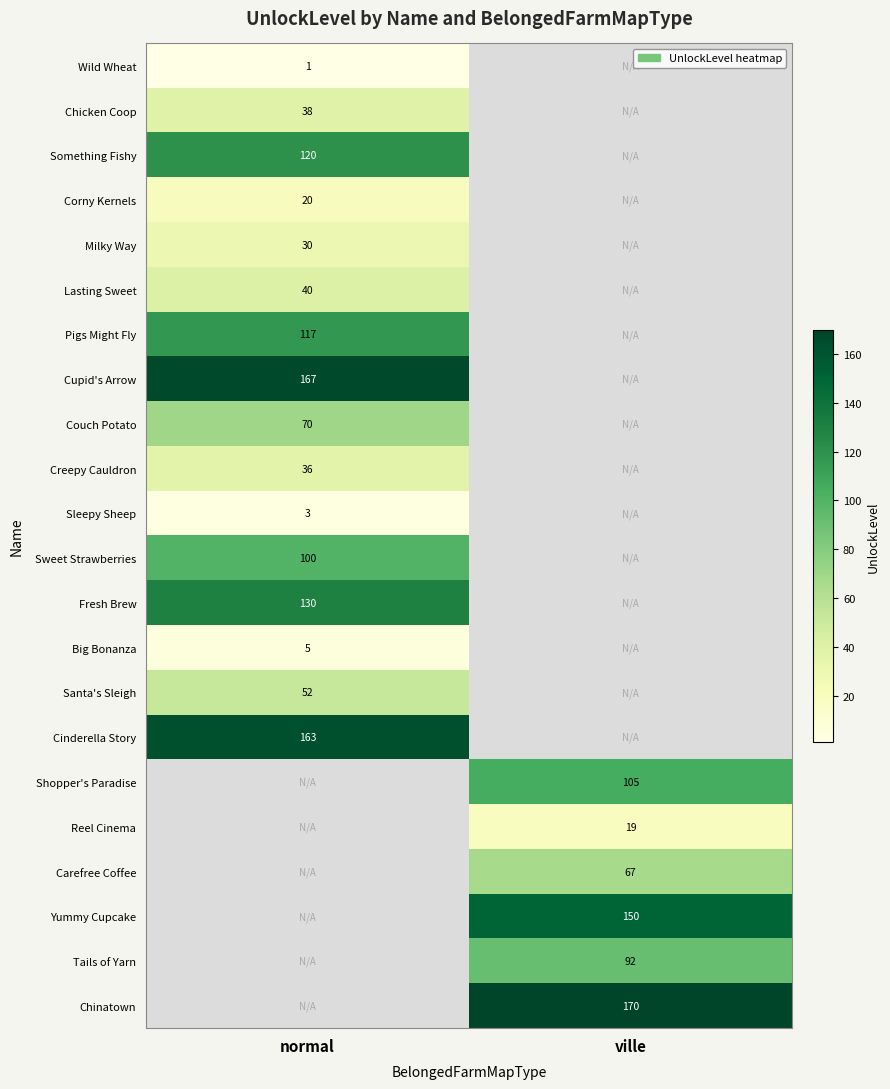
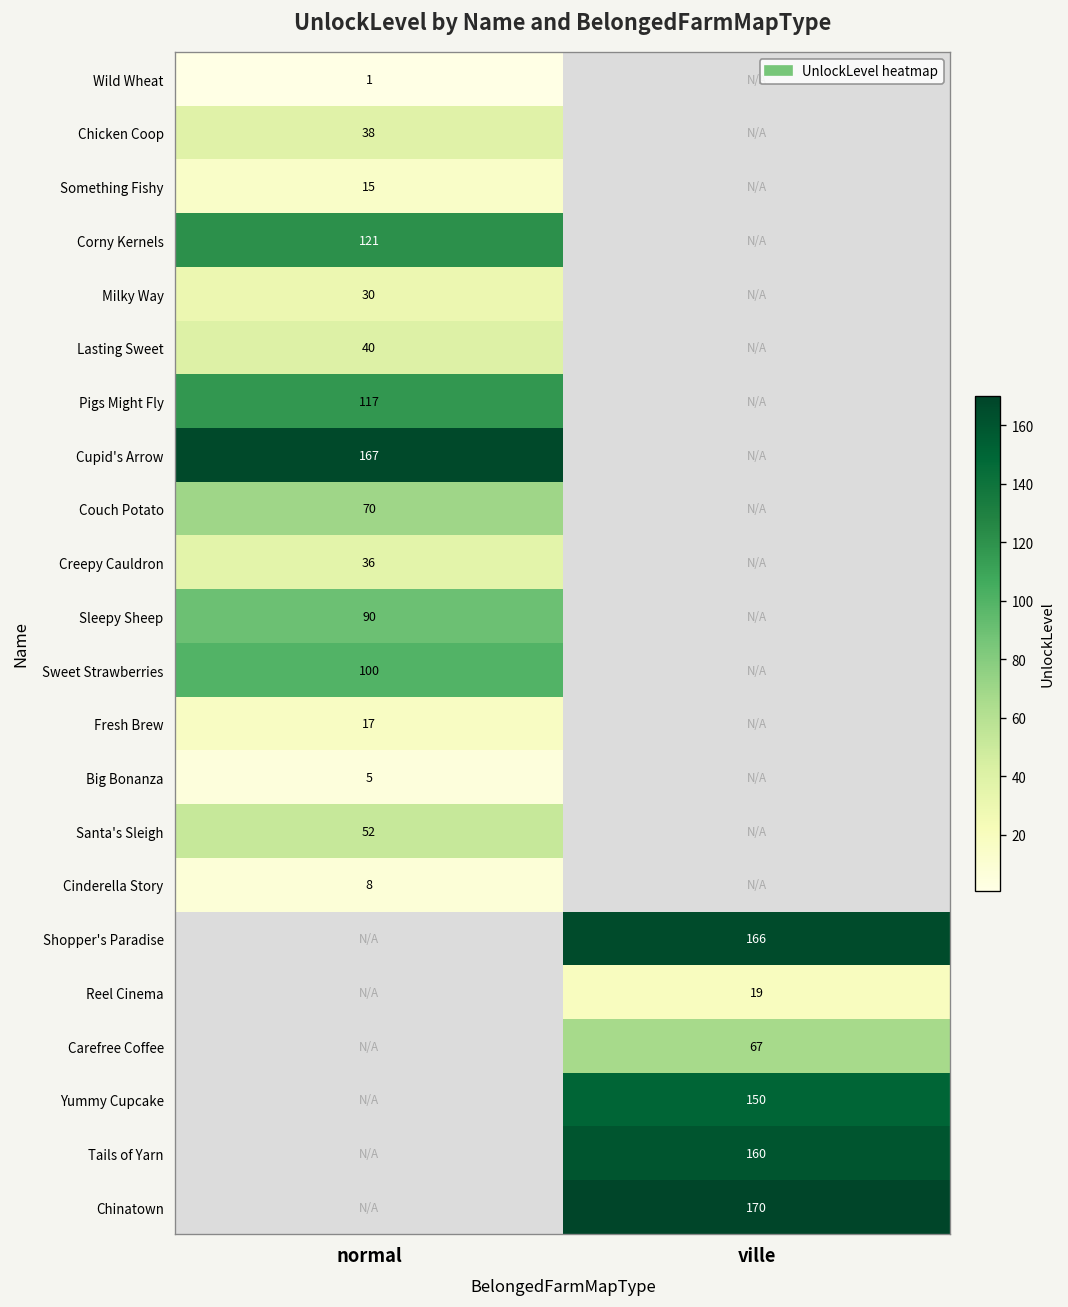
  {
    "Wild Wheat": {
      "normal": 1
    },
    "Chicken Coop": {
      "normal": 38
    },
    "Something Fishy": {
-     "normal": 120
+     "normal": 15
    },
    "Corny Kernels": {
-     "normal": 20
+     "normal": 121
    },
    "Milky Way": {
      "normal": 30
    },
    "Lasting Sweet": {
      "normal": 40
    },
    "Pigs Might Fly": {
      "normal": 117
    },
    "Cupid's Arrow": {
      "normal": 167
    },
    "Couch Potato": {
      "normal": 70
    },
    "Creepy Cauldron": {
      "normal": 36
    },
    "Sleepy Sheep": {
-     "normal": 3
+     "normal": 90
    },
    "Sweet Strawberries": {
      "normal": 100
    },
    "Fresh Brew": {
-     "normal": 130
+     "normal": 17
    },
    "Big Bonanza": {
      "normal": 5
    },
    "Santa's Sleigh": {
      "normal": 52
    },
    "Cinderella Story": {
-     "normal": 163
+     "normal": 8
    },
    "Shopper's Paradise": {
-     "ville": 105
+     "ville": 166
    },
    "Reel Cinema": {
      "ville": 19
    },
    "Carefree Coffee": {
      "ville": 67
    },
    "Yummy Cupcake": {
      "ville": 150
    },
    "Tails of Yarn": {
-     "ville": 92
+     "ville": 160
    },
    "Chinatown": {
      "ville": 170
    }
  }
